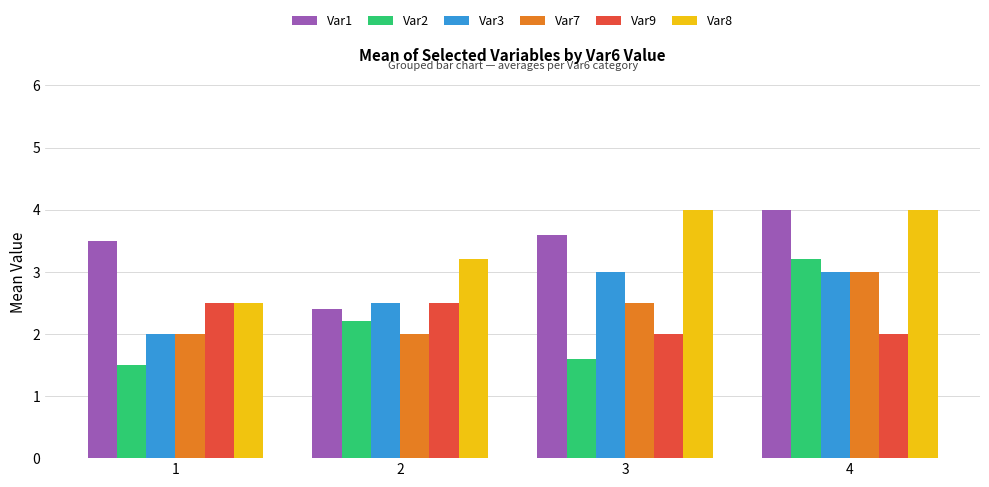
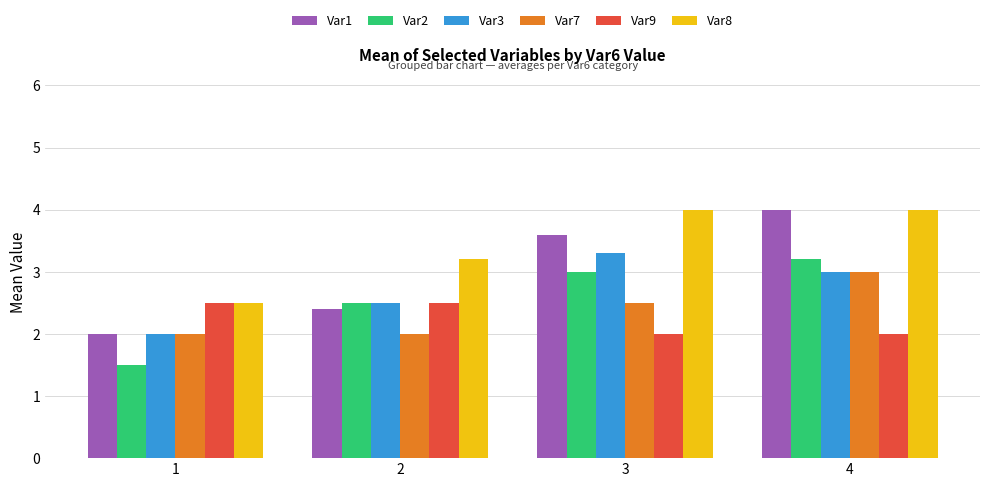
  {
    "Var1": {
-     "1": 3.5,
+     "1": 2.0,
      "2": 2.4,
      "3": 3.6,
      "4": 4.0
    },
    "Var2": {
      "1": 1.5,
-     "2": 2.2,
-     "3": 1.6,
+     "2": 2.5,
+     "3": 3.0,
      "4": 3.2
    },
    "Var3": {
      "1": 2.0,
      "2": 2.5,
-     "3": 3.0,
+     "3": 3.3,
      "4": 3.0
    },
    "Var8": {
      "1": 2.5,
      "2": 3.2,
      "3": 4.0,
      "4": 4.0
    }
  }
